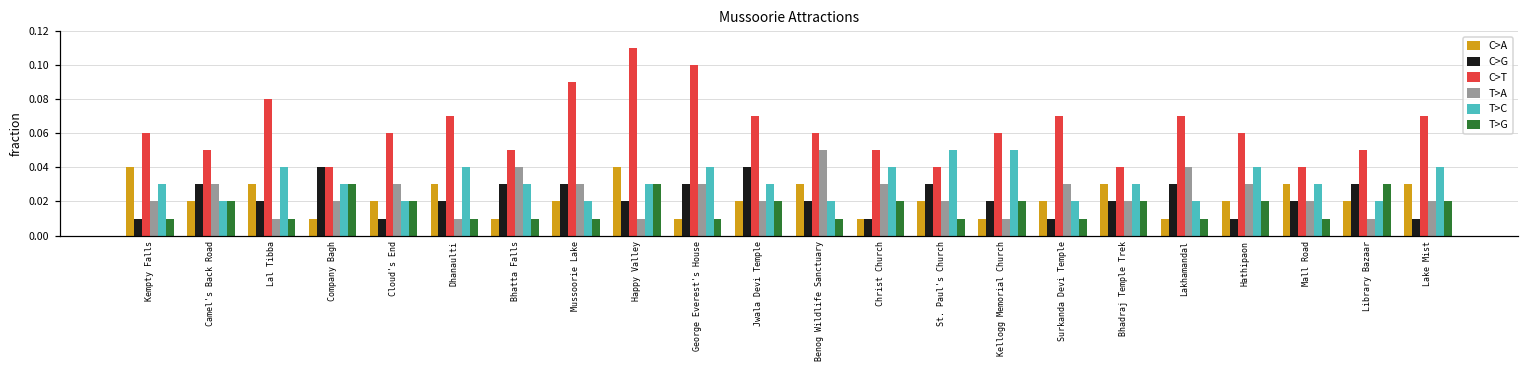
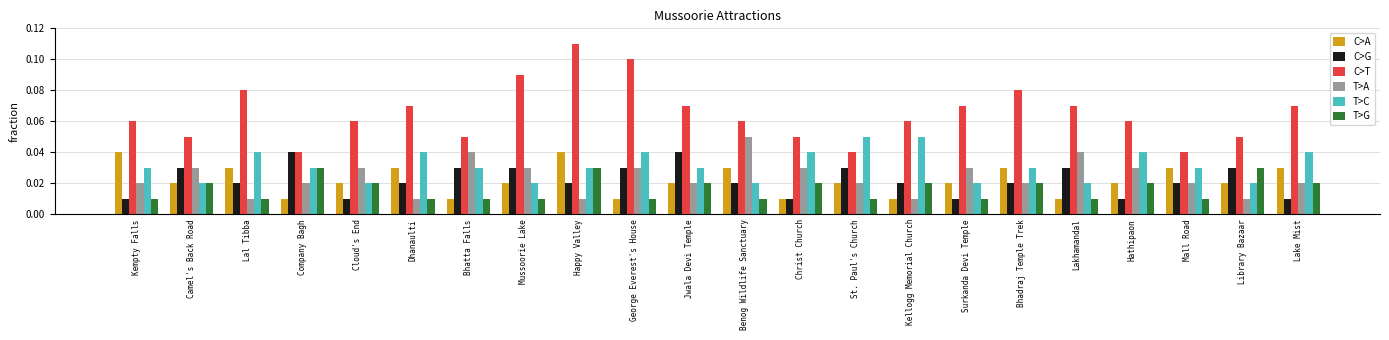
  {
    "C>A": {
      "Kempty Falls": 0.04,
      "Camel's Back Road": 0.02,
      "Lal Tibba": 0.03,
      "Company Bagh": 0.01,
      "Cloud's End": 0.02,
      "Dhanaulti": 0.03,
      "Bhatta Falls": 0.01,
      "Mussoorie Lake": 0.02,
      "Happy Valley": 0.04,
      "George Everest's House": 0.01,
      "Jwala Devi Temple": 0.02,
      "Benog Wildlife Sanctuary": 0.03,
      "Christ Church": 0.01,
      "St. Paul's Church": 0.02,
      "Kellogg Memorial Church": 0.01,
      "Surkanda Devi Temple": 0.02,
      "Bhadraj Temple Trek": 0.03,
      "Lakhamandal": 0.01,
      "Hathipaon": 0.02,
      "Mall Road": 0.03,
      "Library Bazaar": 0.02,
      "Lake Mist": 0.03
    },
    "C>G": {
      "Kempty Falls": 0.01,
      "Camel's Back Road": 0.03,
      "Lal Tibba": 0.02,
      "Company Bagh": 0.04,
      "Cloud's End": 0.01,
      "Dhanaulti": 0.02,
      "Bhatta Falls": 0.03,
      "Mussoorie Lake": 0.03,
      "Happy Valley": 0.02,
      "George Everest's House": 0.03,
      "Jwala Devi Temple": 0.04,
      "Benog Wildlife Sanctuary": 0.02,
      "Christ Church": 0.01,
      "St. Paul's Church": 0.03,
      "Kellogg Memorial Church": 0.02,
      "Surkanda Devi Temple": 0.01,
      "Bhadraj Temple Trek": 0.02,
      "Lakhamandal": 0.03,
      "Hathipaon": 0.01,
      "Mall Road": 0.02,
      "Library Bazaar": 0.03,
      "Lake Mist": 0.01
    },
    "C>T": {
      "Kempty Falls": 0.06,
      "Camel's Back Road": 0.05,
      "Lal Tibba": 0.08,
      "Company Bagh": 0.04,
      "Cloud's End": 0.06,
      "Dhanaulti": 0.07,
      "Bhatta Falls": 0.05,
      "Mussoorie Lake": 0.09,
      "Happy Valley": 0.11,
      "George Everest's House": 0.10,
      "Jwala Devi Temple": 0.07,
      "Benog Wildlife Sanctuary": 0.06,
      "Christ Church": 0.05,
      "St. Paul's Church": 0.04,
      "Kellogg Memorial Church": 0.06,
      "Surkanda Devi Temple": 0.07,
-     "Bhadraj Temple Trek": 0.04,
+     "Bhadraj Temple Trek": 0.08,
      "Lakhamandal": 0.07,
      "Hathipaon": 0.06,
      "Mall Road": 0.04,
      "Library Bazaar": 0.05,
      "Lake Mist": 0.07
    },
    "T>A": {
      "Kempty Falls": 0.02,
      "Camel's Back Road": 0.03,
      "Lal Tibba": 0.01,
      "Company Bagh": 0.02,
      "Cloud's End": 0.03,
      "Dhanaulti": 0.01,
      "Bhatta Falls": 0.04,
      "Mussoorie Lake": 0.03,
      "Happy Valley": 0.01,
      "George Everest's House": 0.03,
      "Jwala Devi Temple": 0.02,
      "Benog Wildlife Sanctuary": 0.05,
      "Christ Church": 0.03,
      "St. Paul's Church": 0.02,
      "Kellogg Memorial Church": 0.01,
      "Surkanda Devi Temple": 0.03,
      "Bhadraj Temple Trek": 0.02,
      "Lakhamandal": 0.04,
      "Hathipaon": 0.03,
      "Mall Road": 0.02,
      "Library Bazaar": 0.01,
      "Lake Mist": 0.02
    },
    "T>C": {
      "Kempty Falls": 0.03,
      "Camel's Back Road": 0.02,
      "Lal Tibba": 0.04,
      "Company Bagh": 0.03,
      "Cloud's End": 0.02,
      "Dhanaulti": 0.04,
      "Bhatta Falls": 0.03,
      "Mussoorie Lake": 0.02,
      "Happy Valley": 0.03,
      "George Everest's House": 0.04,
      "Jwala Devi Temple": 0.03,
      "Benog Wildlife Sanctuary": 0.02,
      "Christ Church": 0.04,
      "St. Paul's Church": 0.05,
      "Kellogg Memorial Church": 0.05,
      "Surkanda Devi Temple": 0.02,
      "Bhadraj Temple Trek": 0.03,
      "Lakhamandal": 0.02,
      "Hathipaon": 0.04,
      "Mall Road": 0.03,
      "Library Bazaar": 0.02,
      "Lake Mist": 0.04
    },
    "T>G": {
      "Kempty Falls": 0.01,
      "Camel's Back Road": 0.02,
      "Lal Tibba": 0.01,
      "Company Bagh": 0.03,
      "Cloud's End": 0.02,
      "Dhanaulti": 0.01,
      "Bhatta Falls": 0.01,
      "Mussoorie Lake": 0.01,
      "Happy Valley": 0.03,
      "George Everest's House": 0.01,
      "Jwala Devi Temple": 0.02,
      "Benog Wildlife Sanctuary": 0.01,
      "Christ Church": 0.02,
      "St. Paul's Church": 0.01,
      "Kellogg Memorial Church": 0.02,
      "Surkanda Devi Temple": 0.01,
      "Bhadraj Temple Trek": 0.02,
      "Lakhamandal": 0.01,
      "Hathipaon": 0.02,
      "Mall Road": 0.01,
      "Library Bazaar": 0.03,
      "Lake Mist": 0.02
    }
  }
